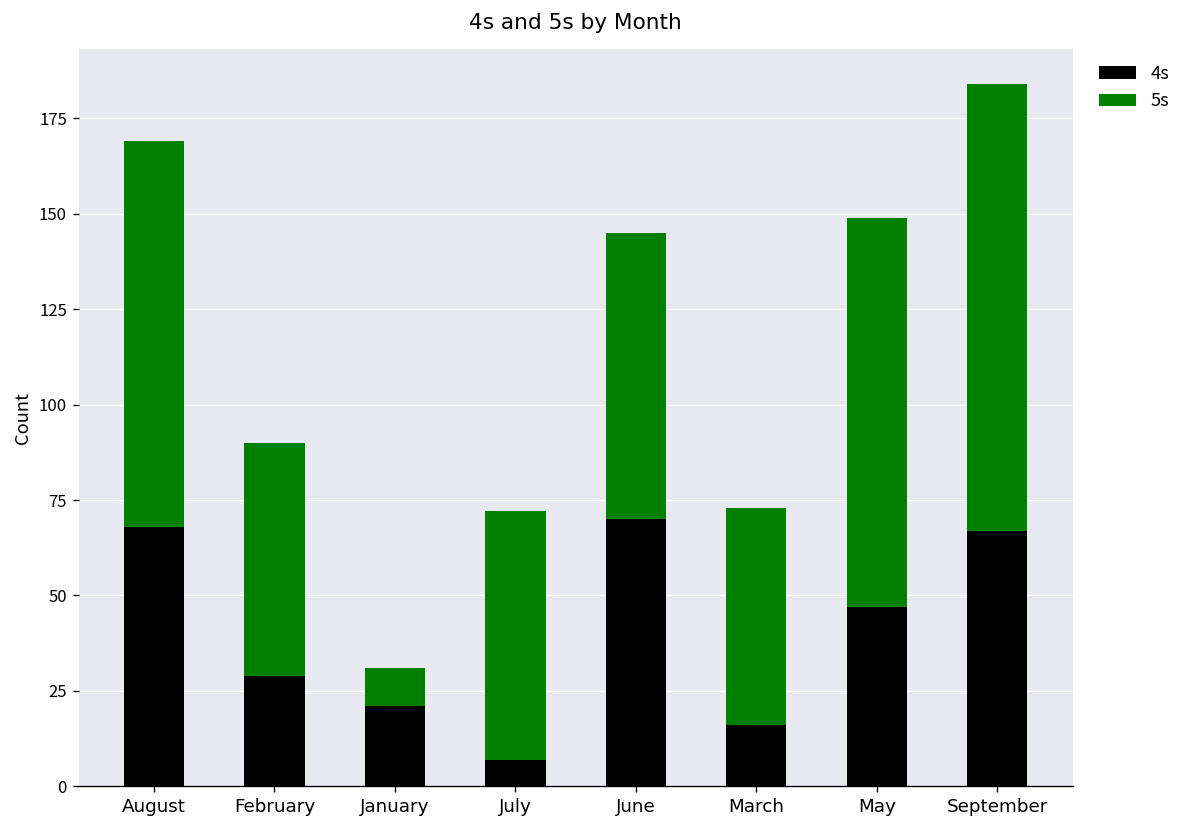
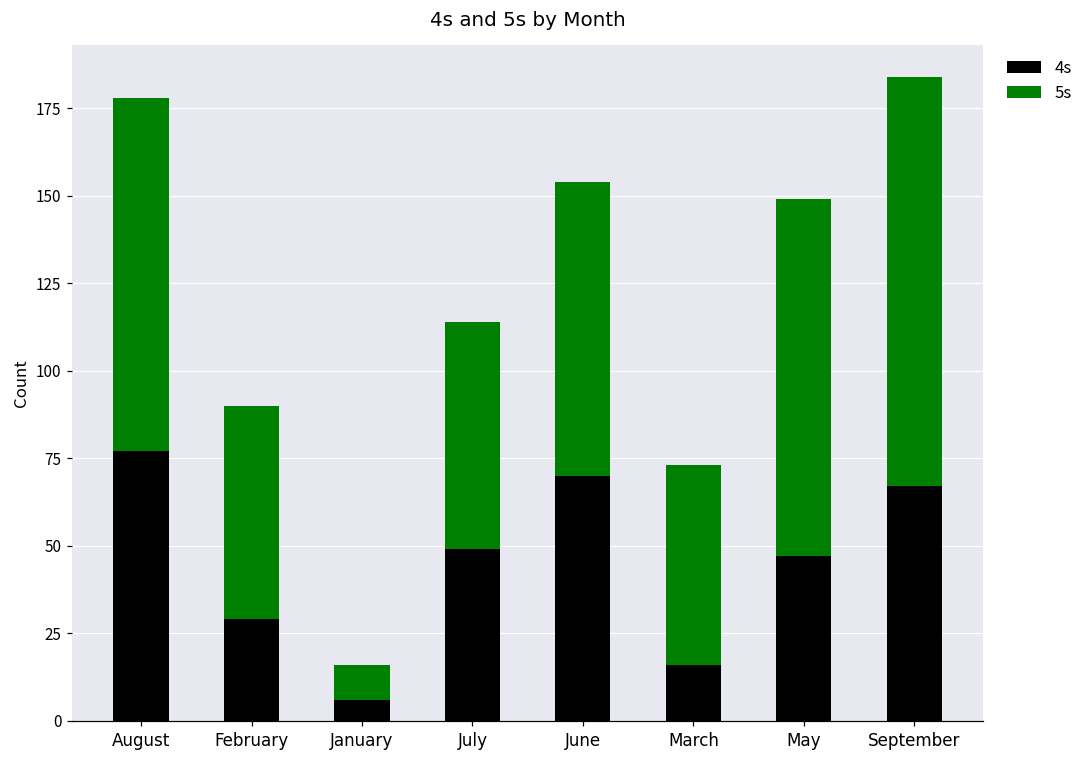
  {
    "4s": {
-     "August": 68,
+     "August": 77,
      "February": 29,
-     "January": 21,
-     "July": 7,
+     "January": 6,
+     "July": 49,
      "June": 70,
      "March": 16,
      "May": 47,
      "September": 67
    },
    "5s": {
      "August": 101,
      "February": 61,
      "January": 10,
      "July": 65,
-     "June": 75,
+     "June": 84,
      "March": 57,
      "May": 102,
      "September": 117
    }
  }
